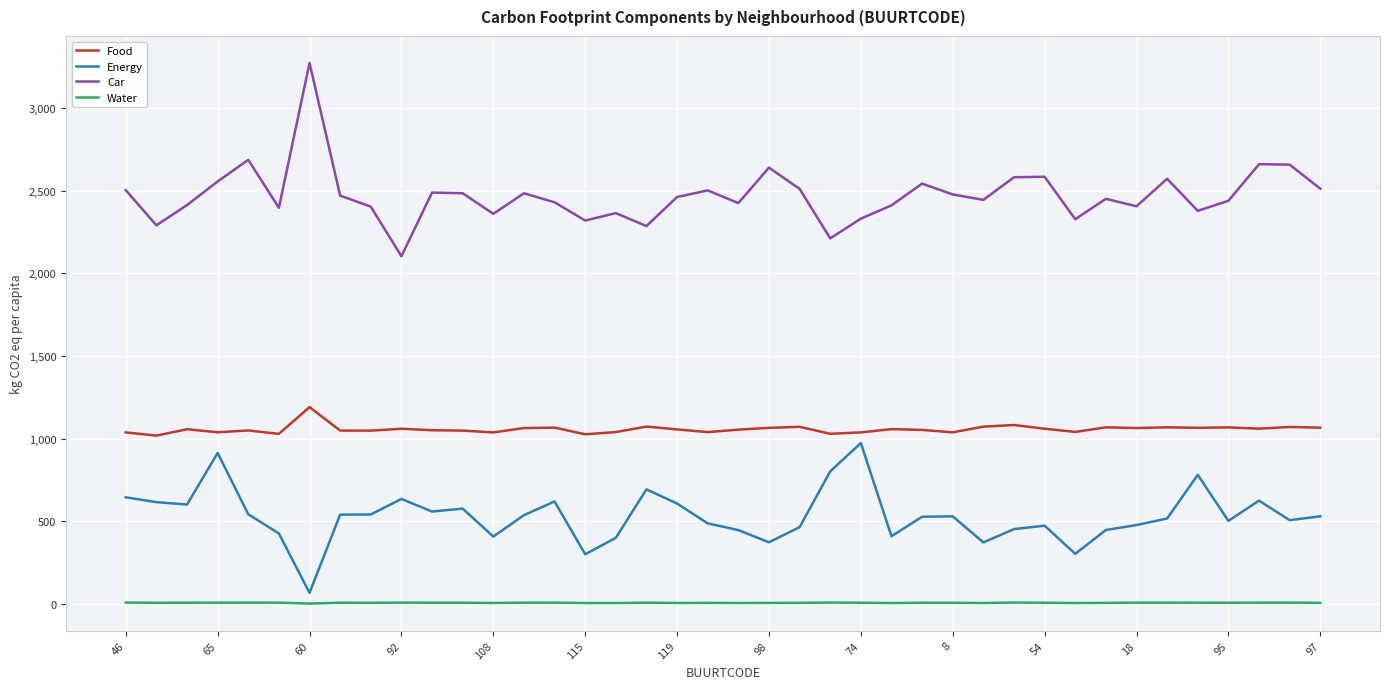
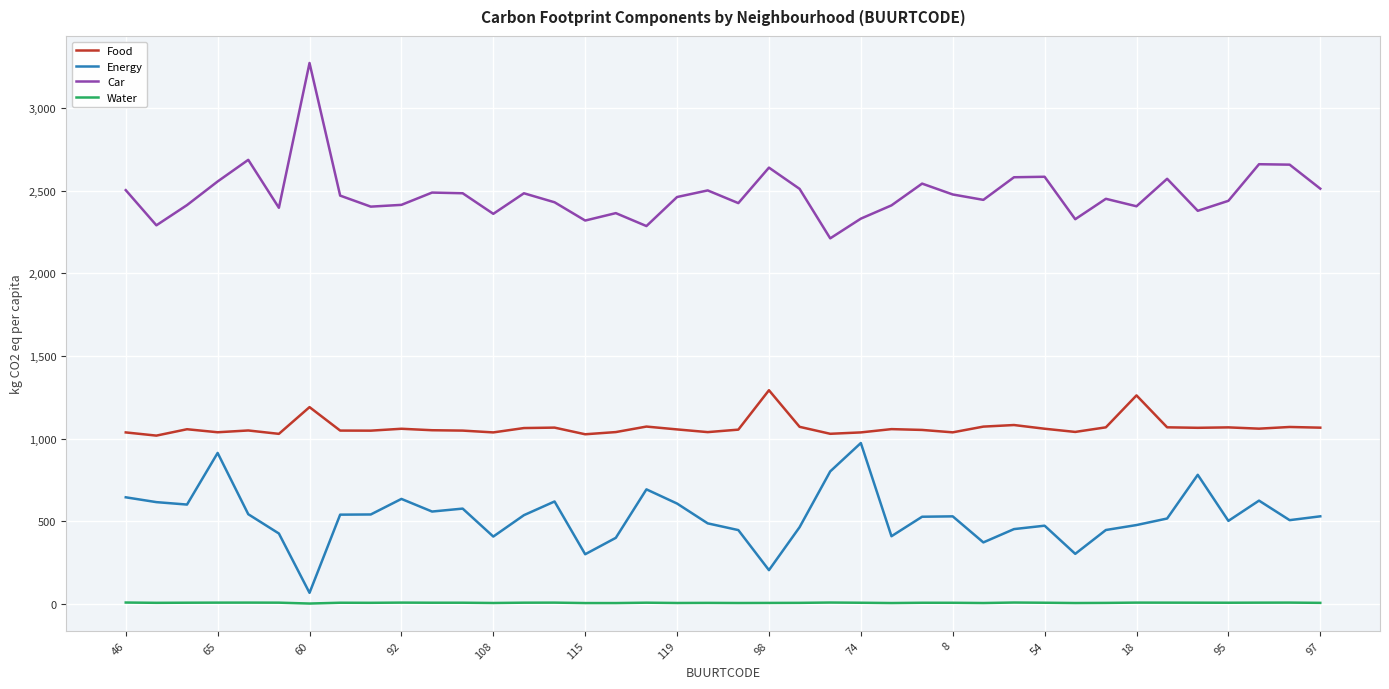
  {
    "Food": {
      "46": "1,040",
      "65": "1,040",
      "60": "1,190",
      "92": "1,060",
      "108": "1,040",
      "115": "1,030",
      "119": "1,060",
-     "98": "1,070",
+     "98": "1,290",
      "74": "1,040",
      "8": "1,040",
      "54": "1,060",
-     "18": "1,060",
+     "18": "1,260",
      "95": "1,070",
      "97": "1,070"
    },
    "Energy": {
      "46": "640",
      "65": "910",
      "60": "70",
      "92": "630",
      "108": "410",
      "115": "300",
      "119": "610",
-     "98": "370",
+     "98": "200",
      "74": "970",
      "8": "530",
      "54": "470",
      "18": "480",
      "95": "500",
      "97": "530"
    },
    "Car": {
      "46": "2,500",
      "65": "2,560",
      "60": "3,270",
-     "92": "2,100",
+     "92": "2,420",
      "108": "2,360",
      "115": "2,320",
      "119": "2,460",
      "98": "2,640",
      "74": "2,330",
      "8": "2,480",
      "54": "2,590",
      "18": "2,410",
      "95": "2,440",
      "97": "2,510"
    },
    "Water": {
      "46": "10",
      "65": "10",
      "60": "0",
      "92": "10",
      "108": "0",
      "115": "0",
      "119": "0",
      "98": "10",
      "74": "10",
      "8": "10",
      "54": "10",
      "18": "10",
      "95": "10",
      "97": "10"
    }
  }
